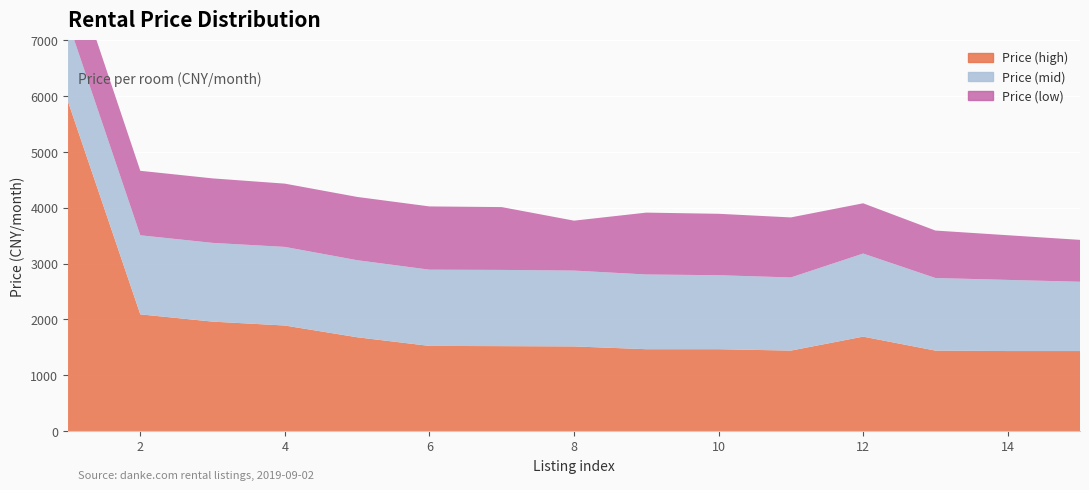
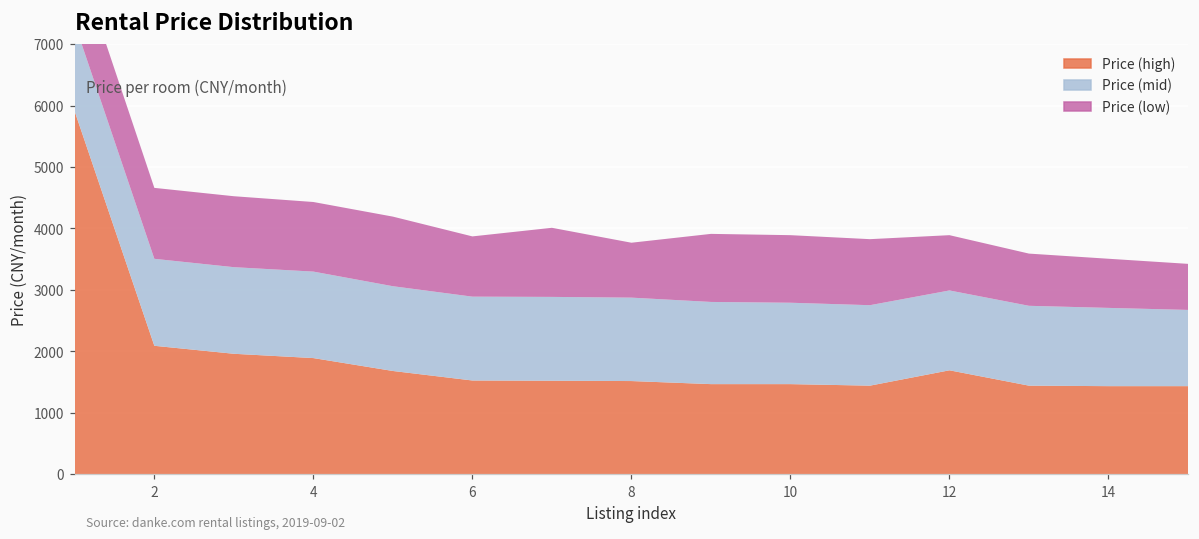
  {
    "Price (high)": {
      "2": 2100,
      "4": 1900,
      "6": 1500,
      "8": 1500,
      "10": 1500,
      "12": 1700,
      "14": 1400
    },
    "Price (mid)": {
      "2": 1400,
      "4": 1400,
      "6": 1400,
      "8": 1400,
      "10": 1300,
-     "12": 1500,
+     "12": 1300,
      "14": 1300
    },
    "Price (low)": {
      "2": 1200,
      "4": 1100,
-     "6": 1100,
+     "6": 1000,
      "8": 900,
      "10": 1100,
      "12": 900,
      "14": 800
    }
  }
